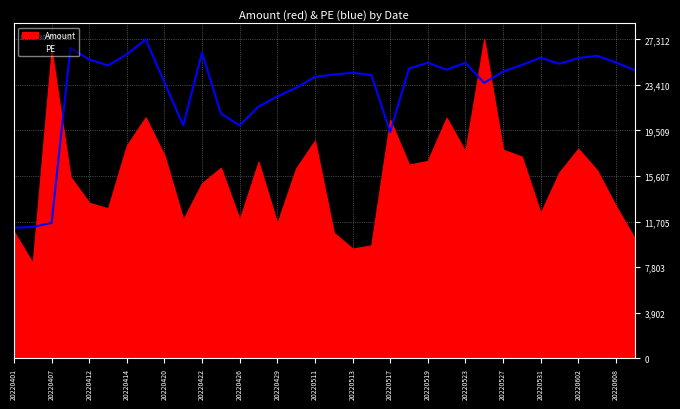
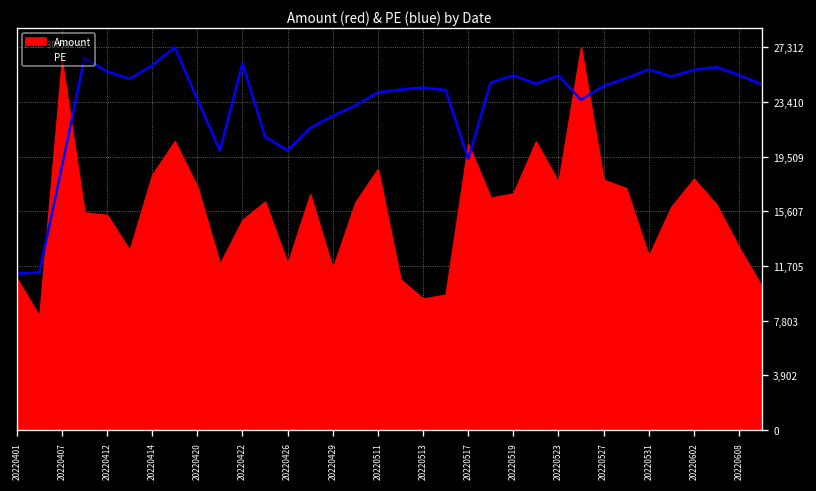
  {
    "Amount": {
      "20220401": "10,800",
-     "20220412": "13,300",
+     "20220412": "15,400",
      "20220414": "18,200",
      "20220420": "17,400",
      "20220422": "15,000",
      "20220426": "11,900",
      "20220429": "11,500",
      "20220511": "18,600",
      "20220513": "9,400",
      "20220517": "20,400",
      "20220519": "16,900",
      "20220523": "17,700",
      "20220527": "17,900",
      "20220531": "12,400",
      "20220602": "17,900",
      "20220608": "13,000"
    },
    "PE": {
      "20220401": "11,200",
-     "20220407": "11,600",
+     "20220407": "18,800",
      "20220412": "25,600",
      "20220414": "26,000",
      "20220420": "23,600",
      "20220422": "26,200",
      "20220426": "19,900",
      "20220429": "22,400",
      "20220511": "24,100",
      "20220513": "24,400",
      "20220517": "19,400",
      "20220519": "25,300",
      "20220523": "25,300",
      "20220527": "24,600",
      "20220531": "25,700",
      "20220602": "25,700",
      "20220608": "25,300"
    }
  }
